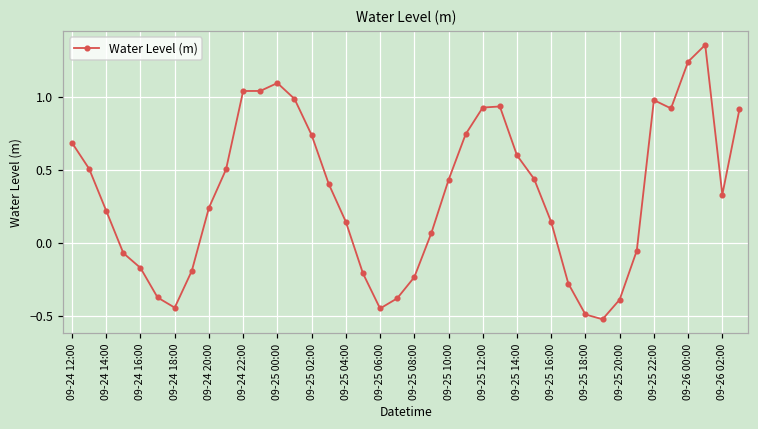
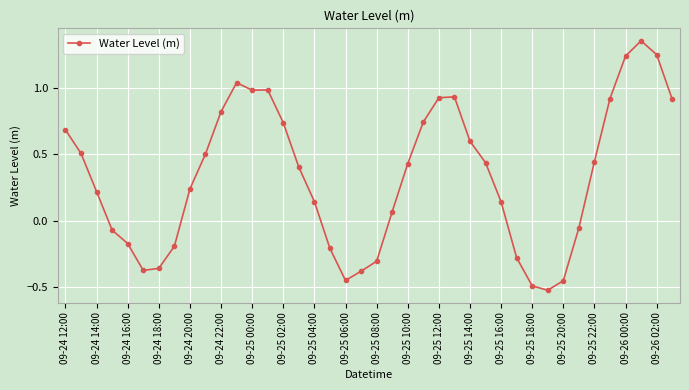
  {
    "09-24 12:00": 0.68,
    "09-24 14:00": 0.22,
    "09-24 16:00": -0.17,
-   "09-24 18:00": -0.44,
+   "09-24 18:00": -0.36,
    "09-24 20:00": 0.24,
-   "09-24 22:00": 1.04,
-   "09-25 00:00": 1.09,
+   "09-24 22:00": 0.82,
+   "09-25 00:00": 0.98,
    "09-25 02:00": 0.74,
    "09-25 04:00": 0.14,
    "09-25 06:00": -0.45,
-   "09-25 08:00": -0.24,
+   "09-25 08:00": -0.31,
    "09-25 10:00": 0.43,
    "09-25 12:00": 0.93,
    "09-25 14:00": 0.60,
    "09-25 16:00": 0.14,
    "09-25 18:00": -0.49,
-   "09-25 20:00": -0.39,
-   "09-25 22:00": 0.98,
+   "09-25 20:00": -0.45,
+   "09-25 22:00": 0.44,
    "09-26 00:00": 1.24,
-   "09-26 02:00": 0.33
+   "09-26 02:00": 1.25
  }
